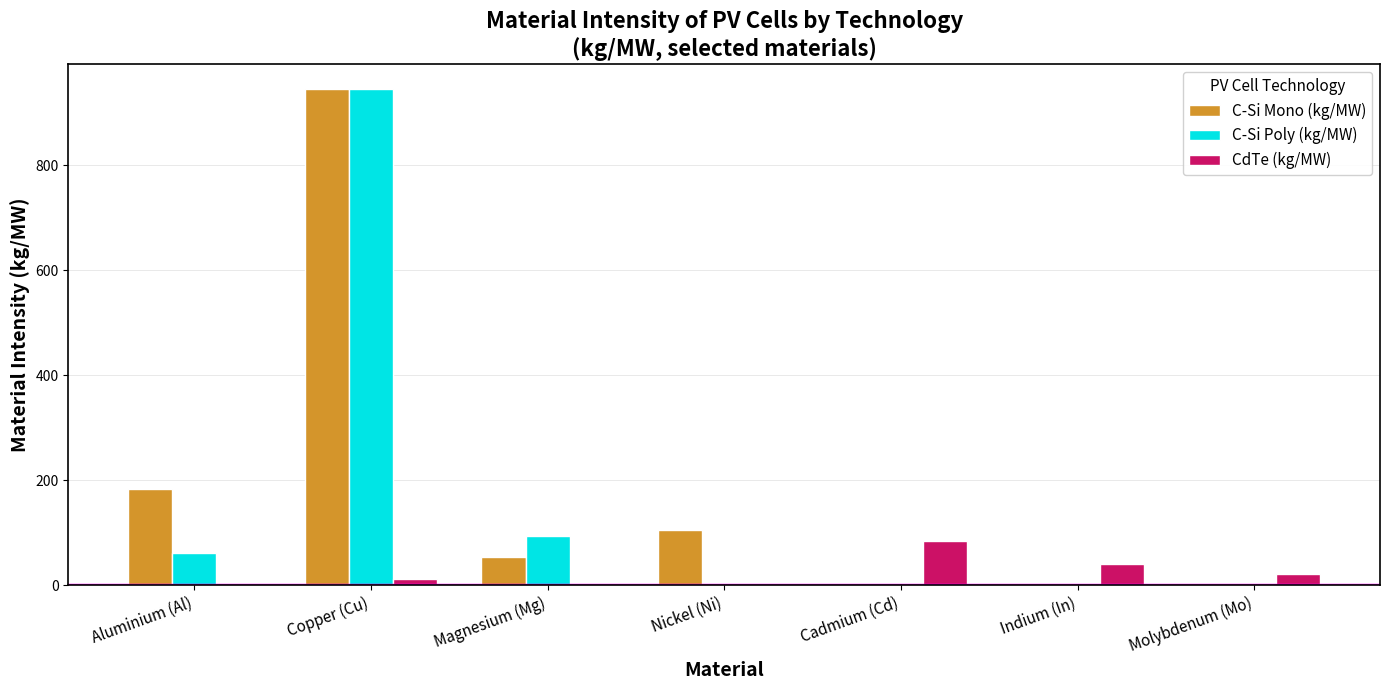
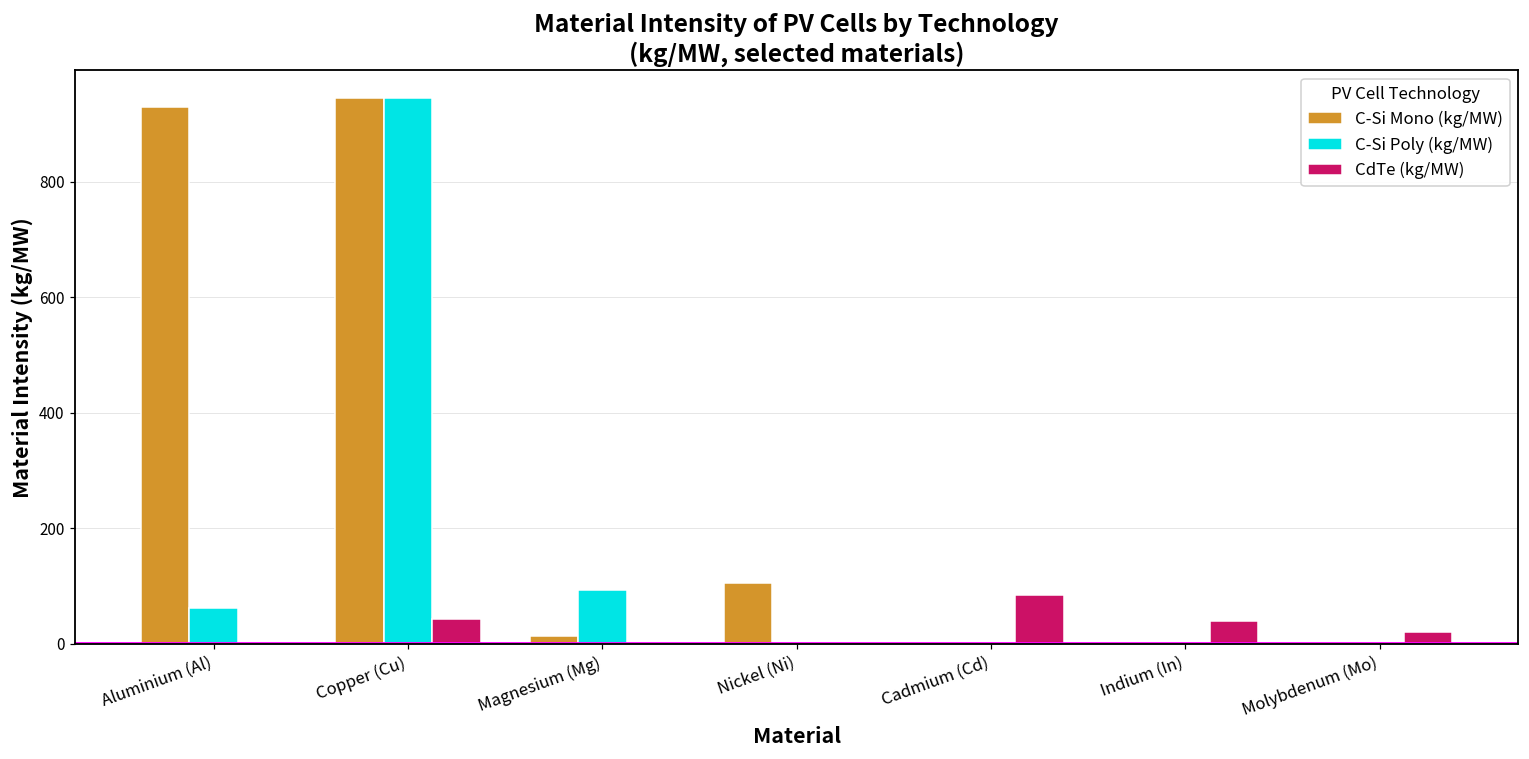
  {
    "C-Si Mono (kg/MW)": {
-     "Aluminium (Al)": 180,
+     "Aluminium (Al)": 930,
      "Copper (Cu)": 950,
-     "Magnesium (Mg)": 50,
+     "Magnesium (Mg)": 10,
      "Nickel (Ni)": 110,
      "Cadmium (Cd)": 0,
      "Indium (In)": 0,
      "Molybdenum (Mo)": 0
    },
    "C-Si Poly (kg/MW)": {
      "Aluminium (Al)": 60,
      "Copper (Cu)": 950,
      "Magnesium (Mg)": 90,
      "Cadmium (Cd)": 0,
      "Indium (In)": 0,
      "Molybdenum (Mo)": 0
    },
    "CdTe (kg/MW)": {
      "Aluminium (Al)": 0,
-     "Copper (Cu)": 10,
+     "Copper (Cu)": 40,
      "Magnesium (Mg)": 0,
      "Nickel (Ni)": 0,
      "Cadmium (Cd)": 90,
      "Indium (In)": 40,
      "Molybdenum (Mo)": 20
    }
  }
